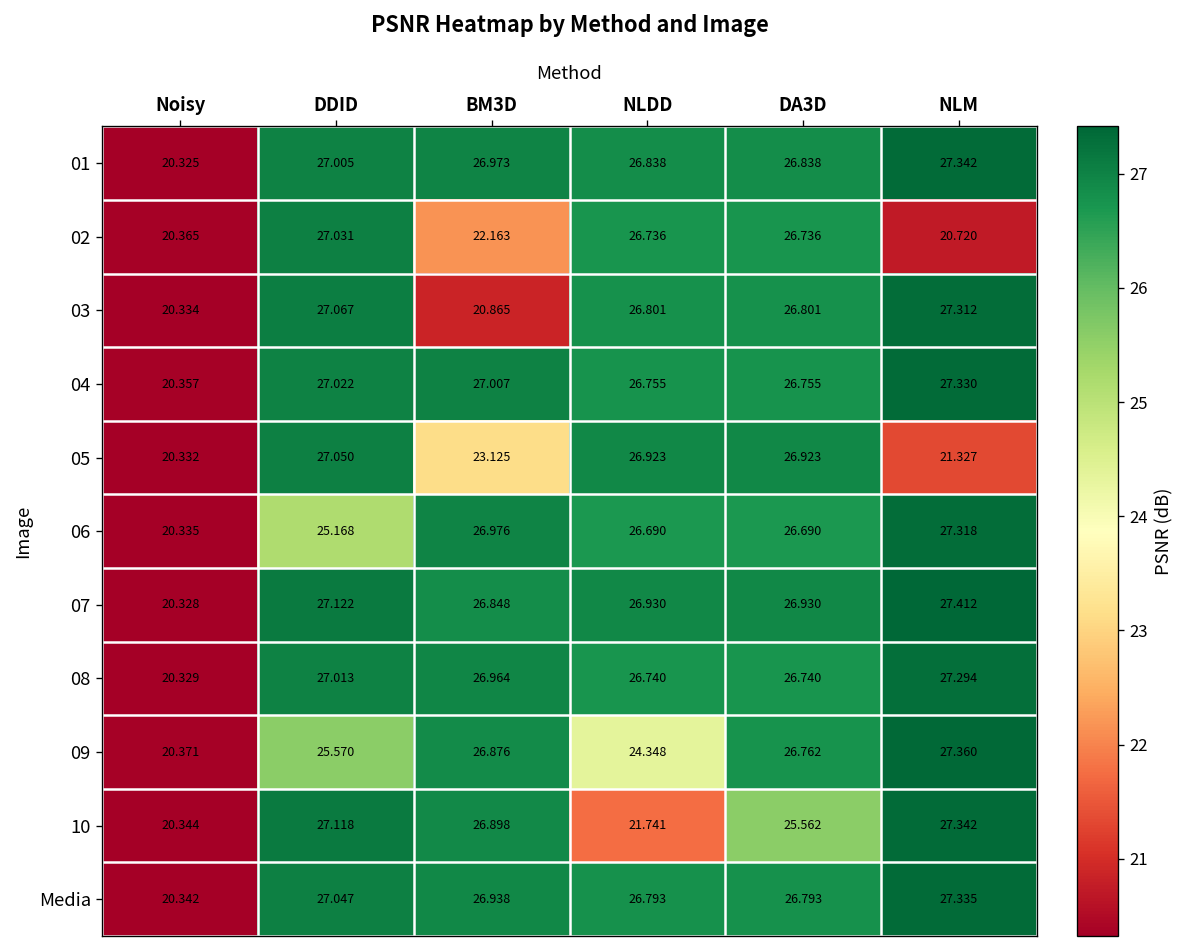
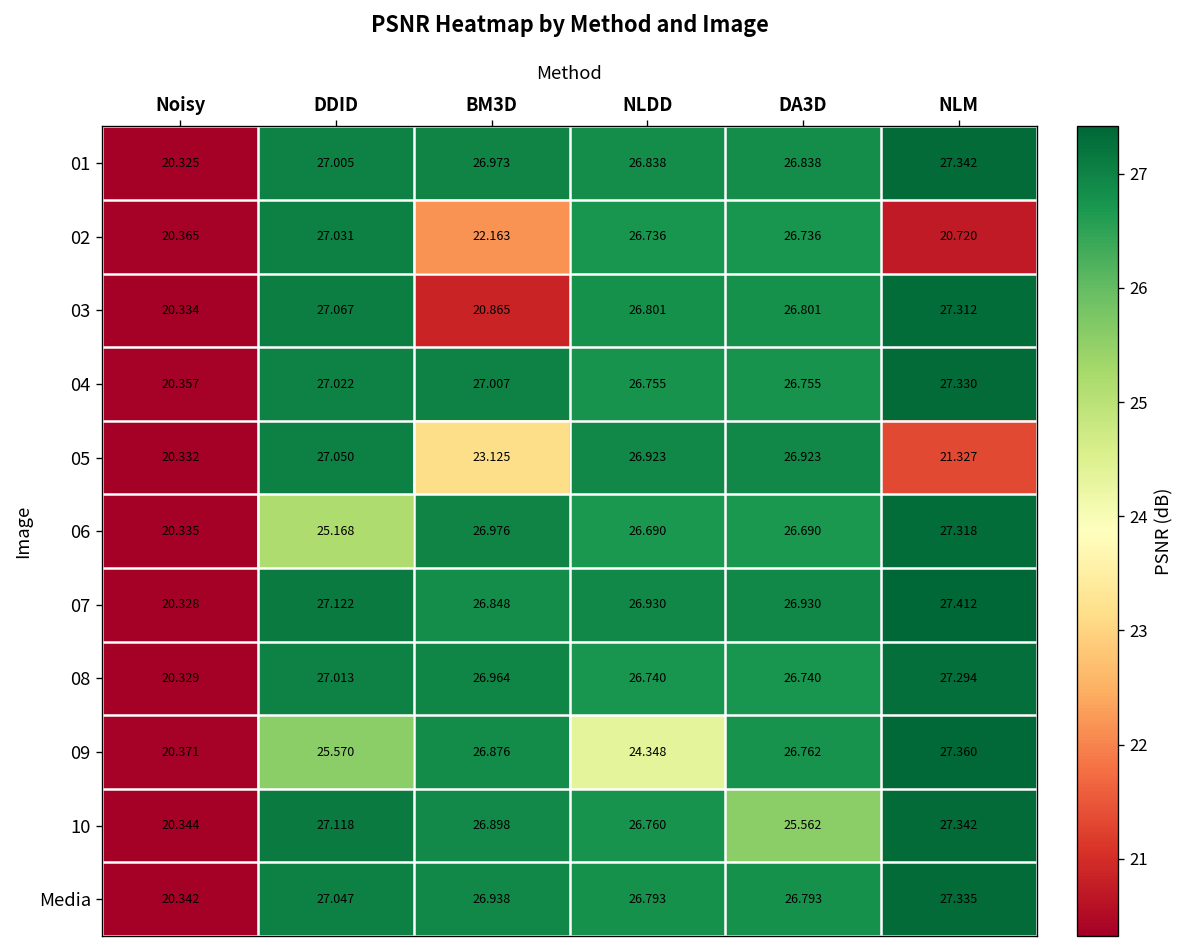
  {
    "01": {
      "Noisy": 20.325,
      "DDID": 27.005,
      "BM3D": 26.973,
      "NLDD": 26.838,
      "DA3D": 26.838,
      "NLM": 27.342
    },
    "02": {
      "Noisy": 20.365,
      "DDID": 27.031,
      "BM3D": 22.163,
      "NLDD": 26.736,
      "DA3D": 26.736,
      "NLM": 20.720
    },
    "03": {
      "Noisy": 20.334,
      "DDID": 27.067,
      "BM3D": 20.865,
      "NLDD": 26.801,
      "DA3D": 26.801,
      "NLM": 27.312
    },
    "04": {
      "Noisy": 20.357,
      "DDID": 27.022,
      "BM3D": 27.007,
      "NLDD": 26.755,
      "DA3D": 26.755,
      "NLM": 27.330
    },
    "05": {
      "Noisy": 20.332,
      "DDID": 27.050,
      "BM3D": 23.125,
      "NLDD": 26.923,
      "DA3D": 26.923,
      "NLM": 21.327
    },
    "06": {
      "Noisy": 20.335,
      "DDID": 25.168,
      "BM3D": 26.976,
      "NLDD": 26.690,
      "DA3D": 26.690,
      "NLM": 27.318
    },
    "07": {
      "Noisy": 20.328,
      "DDID": 27.122,
      "BM3D": 26.848,
      "NLDD": 26.930,
      "DA3D": 26.930,
      "NLM": 27.412
    },
    "08": {
      "Noisy": 20.329,
      "DDID": 27.013,
      "BM3D": 26.964,
      "NLDD": 26.740,
      "DA3D": 26.740,
      "NLM": 27.294
    },
    "09": {
      "Noisy": 20.371,
      "DDID": 25.570,
      "BM3D": 26.876,
      "NLDD": 24.348,
      "DA3D": 26.762,
      "NLM": 27.360
    },
    "10": {
      "Noisy": 20.344,
      "DDID": 27.118,
      "BM3D": 26.898,
-     "NLDD": 21.741,
+     "NLDD": 26.760,
      "DA3D": 25.562,
      "NLM": 27.342
    },
    "Media": {
      "Noisy": 20.342,
      "DDID": 27.047,
      "BM3D": 26.938,
      "NLDD": 26.793,
      "DA3D": 26.793,
      "NLM": 27.335
    }
  }
